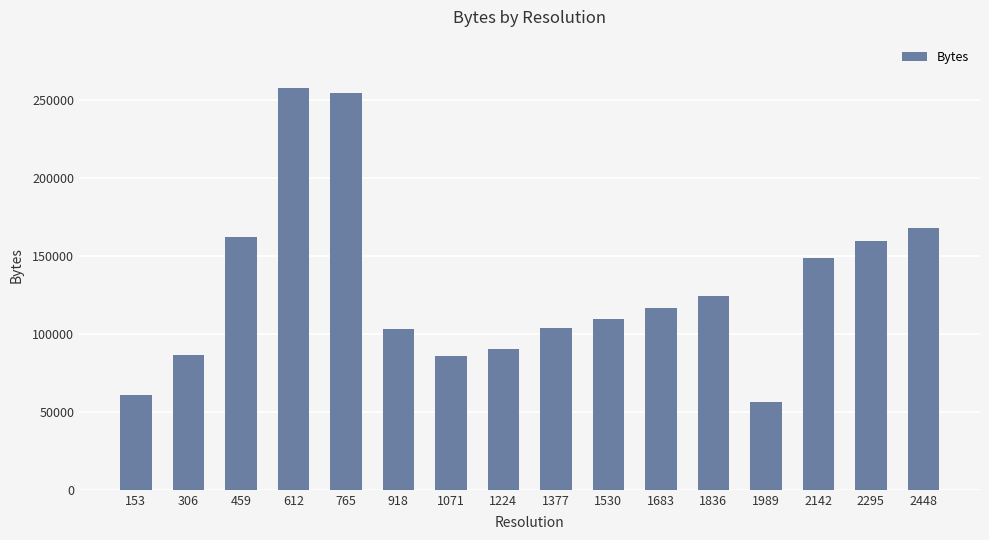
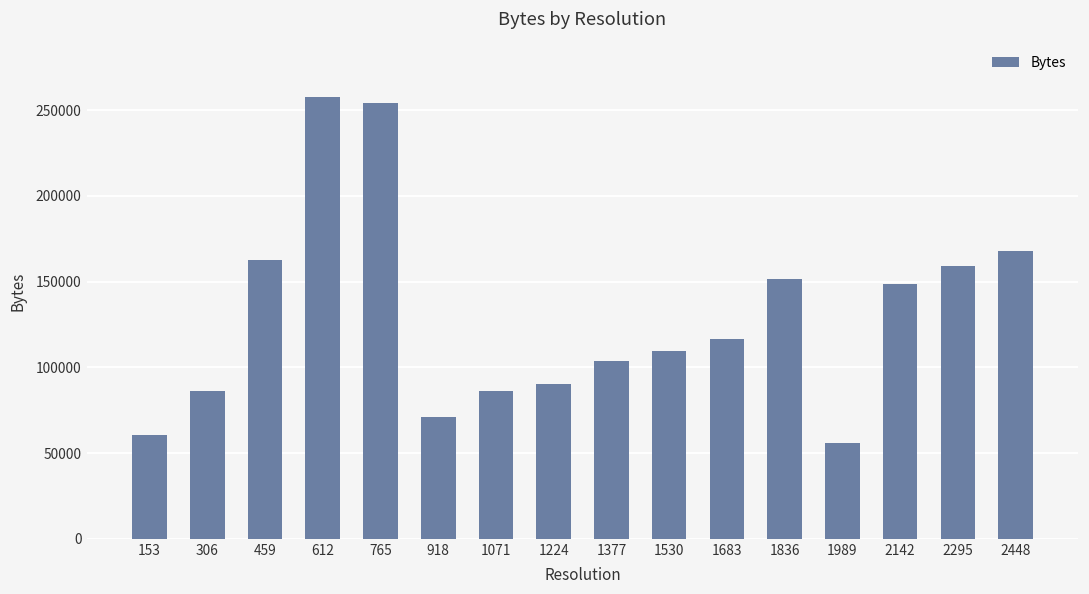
  {
    "153": 61000,
    "306": 86000,
    "459": 163000,
    "612": 258000,
    "765": 254000,
-   "918": 103000,
+   "918": 71000,
    "1071": 86000,
    "1224": 91000,
    "1377": 104000,
    "1530": 110000,
    "1683": 117000,
-   "1836": 125000,
+   "1836": 152000,
    "1989": 56000,
    "2142": 148000,
    "2295": 159000,
    "2448": 168000
  }
